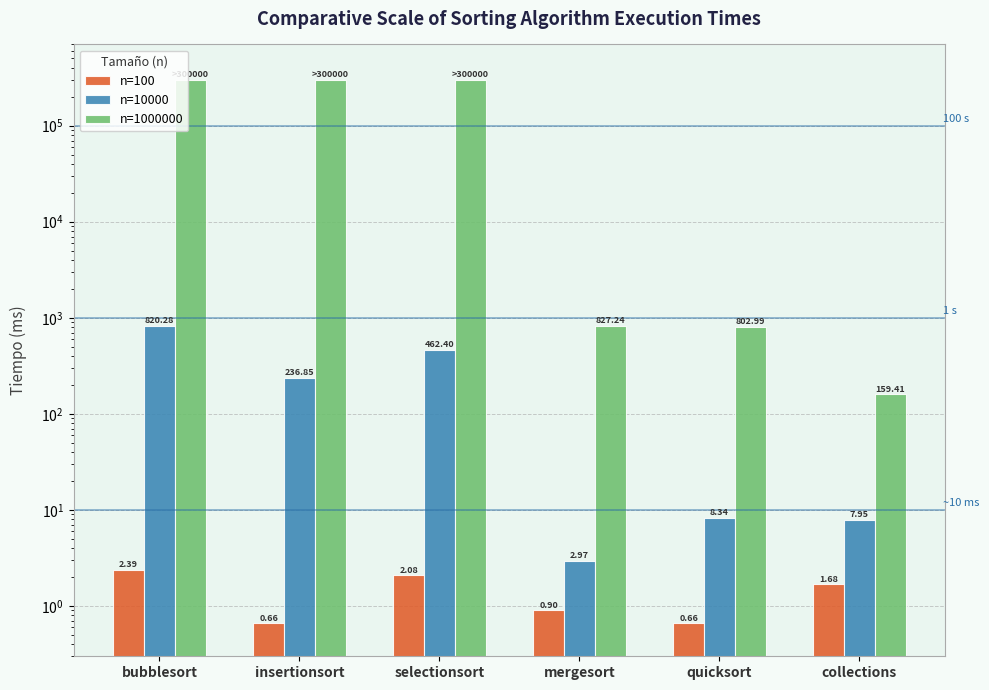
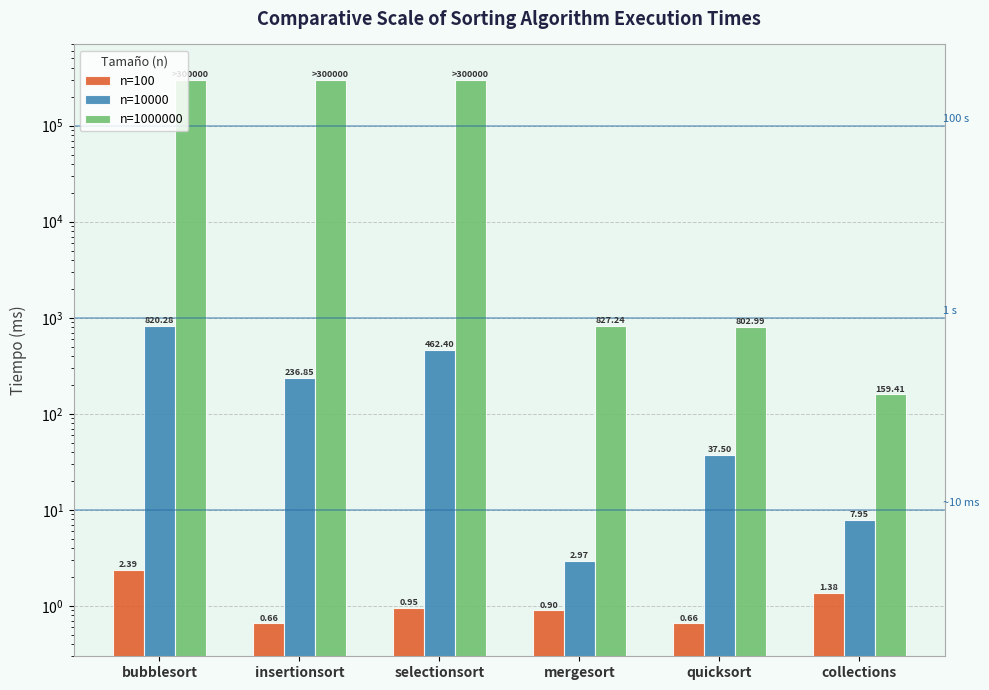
  {
    "n=100": {
      "bubblesort": 2.39,
      "insertionsort": 0.66,
-     "selectionsort": 2.08,
+     "selectionsort": 0.95,
      "mergesort": 0.90,
      "quicksort": 0.66,
-     "collections": 1.68
+     "collections": 1.38
    },
    "n=10000": {
      "bubblesort": 820.28,
      "insertionsort": 236.85,
      "selectionsort": 462.40,
      "mergesort": 2.97,
-     "quicksort": 8.34,
+     "quicksort": 37.50,
      "collections": 7.95
    },
    "n=1000000": {
      "insertionsort": 300000,
      "selectionsort": 300000,
      "mergesort": 827.24,
      "quicksort": 802.99,
      "collections": 159.41
    }
  }
